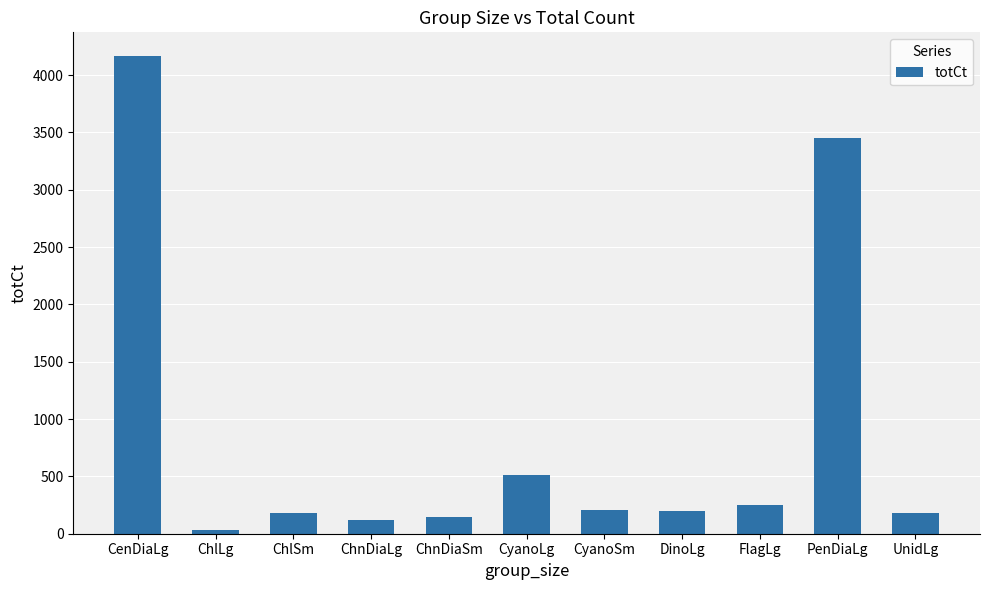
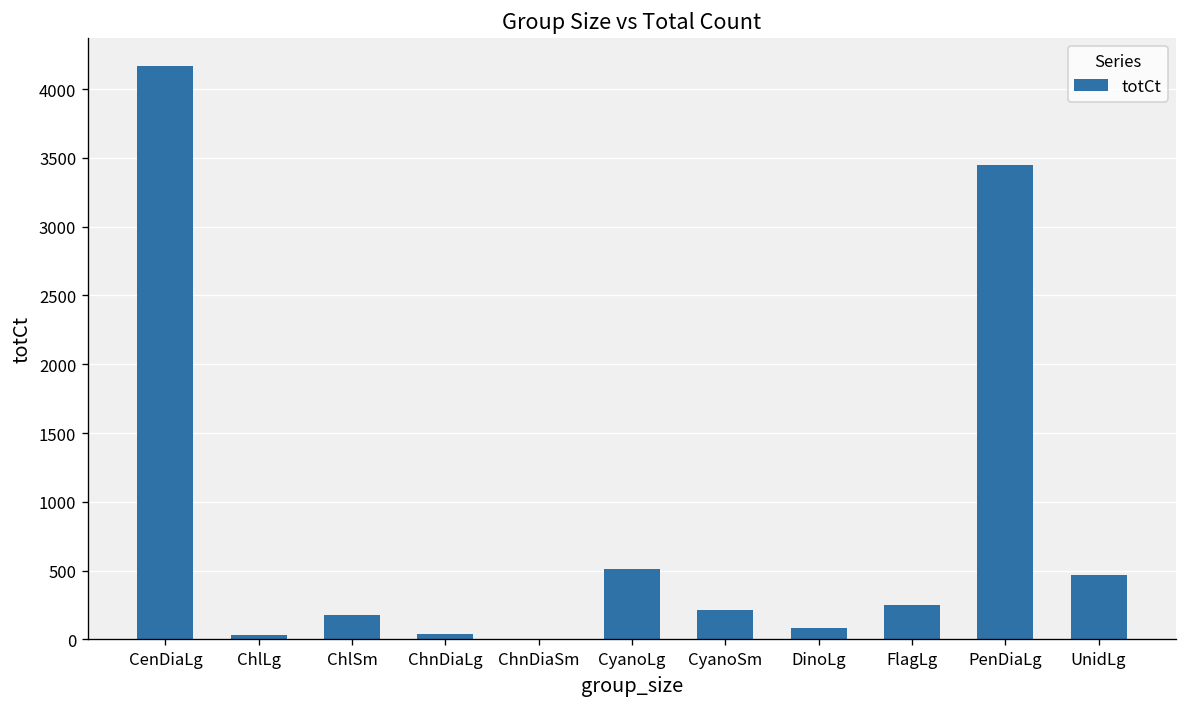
  {
    "CenDiaLg": 4160,
    "ChlLg": 40,
    "ChlSm": 180,
-   "ChnDiaLg": 120,
-   "ChnDiaSm": 150,
+   "ChnDiaLg": 40,
+   "ChnDiaSm": 0,
    "CyanoLg": 510,
    "CyanoSm": 210,
-   "DinoLg": 200,
+   "DinoLg": 80,
    "FlagLg": 250,
    "PenDiaLg": 3450,
-   "UnidLg": 180
+   "UnidLg": 470
  }
